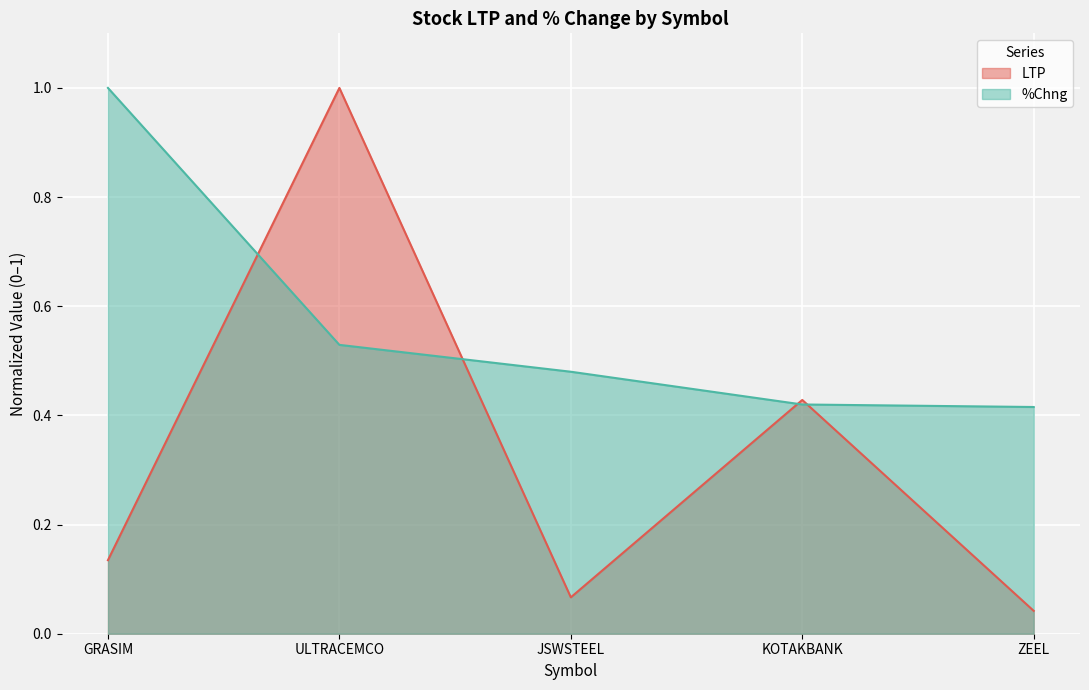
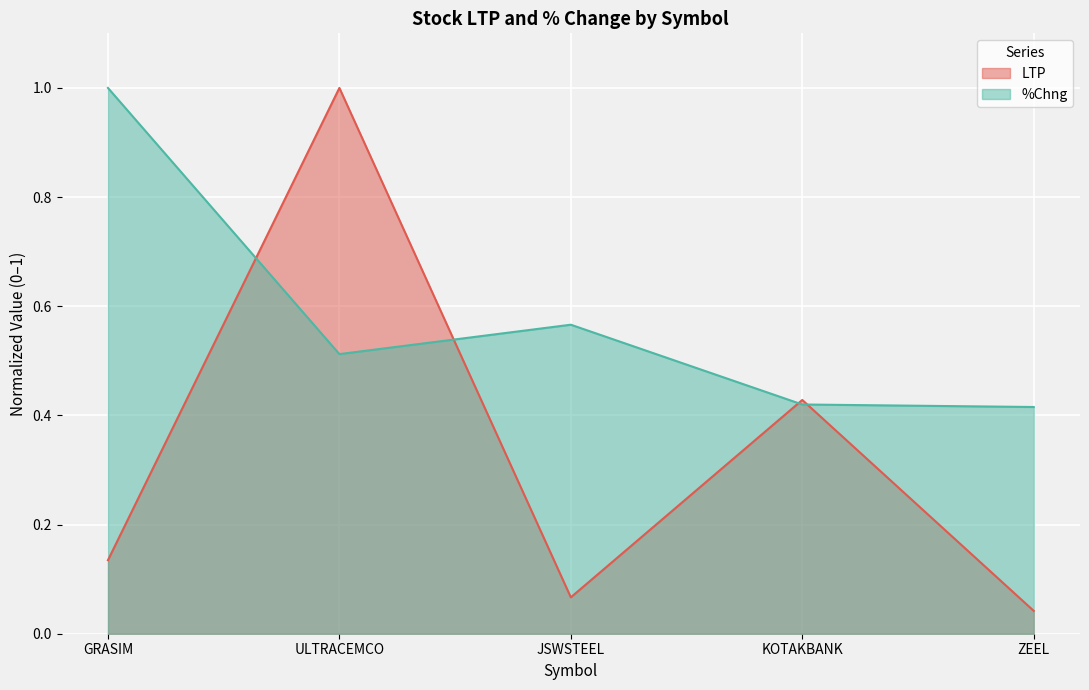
  {
    "LTP": {
      "GRASIM": 0.13,
      "ULTRACEMCO": 1.00,
      "JSWSTEEL": 0.07,
      "KOTAKBANK": 0.43,
      "ZEEL": 0.04
    },
    "%Chng": {
      "GRASIM": 1.00,
-     "ULTRACEMCO": 0.53,
-     "JSWSTEEL": 0.48,
+     "ULTRACEMCO": 0.51,
+     "JSWSTEEL": 0.57,
      "KOTAKBANK": 0.42,
      "ZEEL": 0.42
    }
  }
